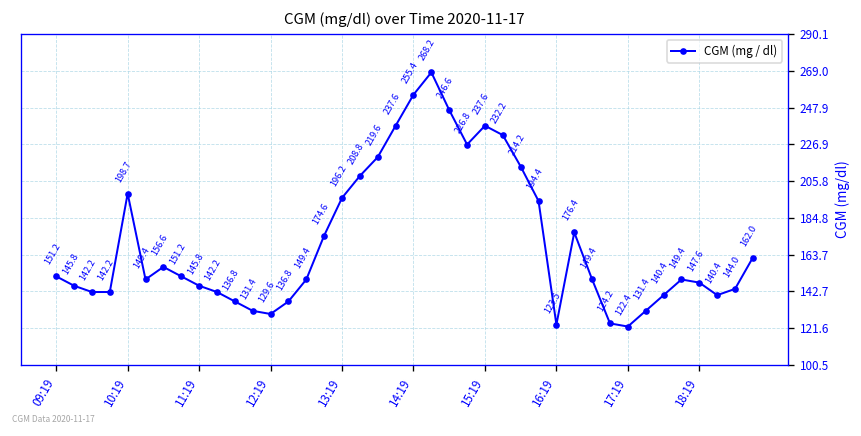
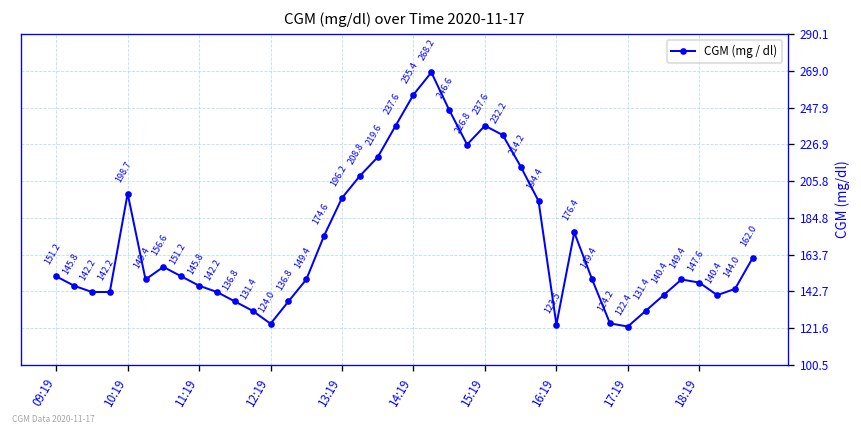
  {
    "09:19": 151.2,
    "10:19": 198.7,
    "11:19": 145.8,
-   "12:19": 129.6,
+   "12:19": 124.0,
    "13:19": 196.2,
    "14:19": 255.4,
    "15:19": 237.6,
    "16:19": 123.5,
    "17:19": 122.4,
    "18:19": 147.6
  }
